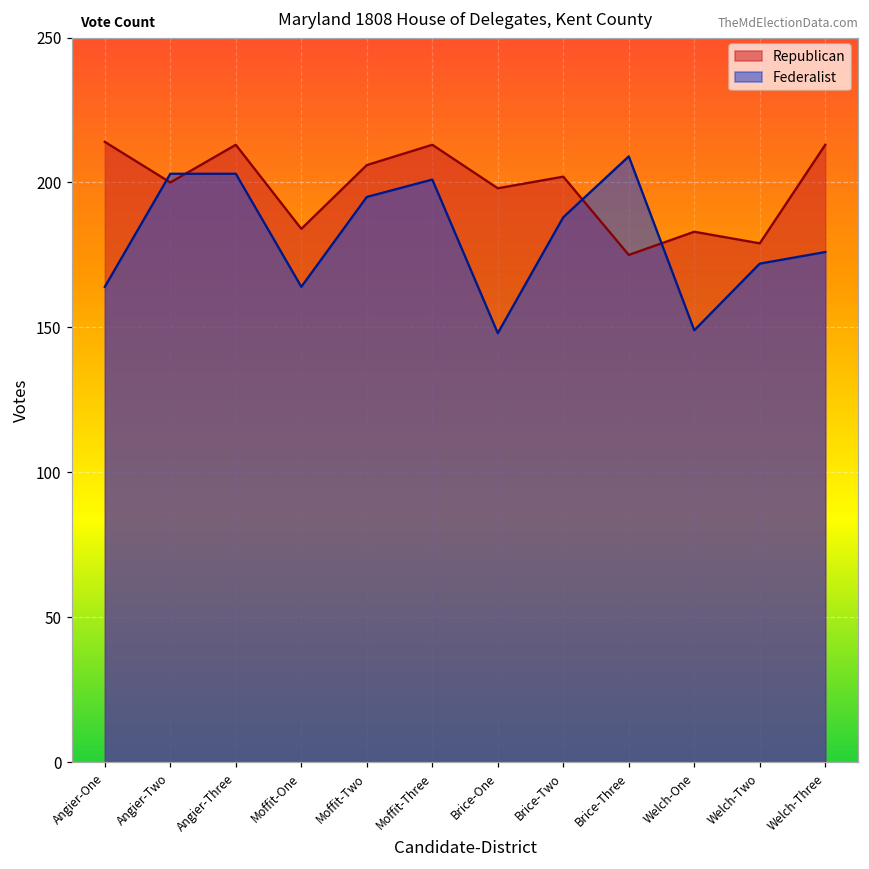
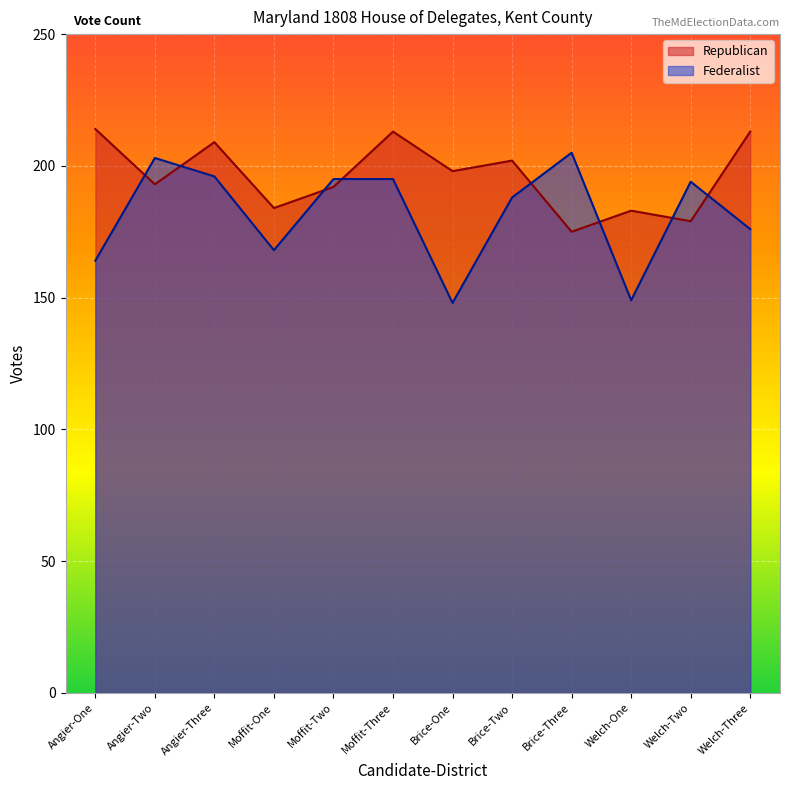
  {
    "Republican": {
      "Angier-One": 214,
-     "Angier-Two": 200,
-     "Angier-Three": 213,
+     "Angier-Two": 193,
+     "Angier-Three": 209,
      "Moffit-One": 184,
-     "Moffit-Two": 206,
+     "Moffit-Two": 192,
      "Moffit-Three": 213,
      "Brice-One": 198,
      "Brice-Two": 202,
      "Brice-Three": 175,
      "Welch-One": 183,
      "Welch-Two": 179,
      "Welch-Three": 213
    },
    "Federalist": {
      "Angier-One": 164,
      "Angier-Two": 203,
-     "Angier-Three": 203,
-     "Moffit-One": 164,
+     "Angier-Three": 196,
+     "Moffit-One": 168,
      "Moffit-Two": 195,
-     "Moffit-Three": 201,
+     "Moffit-Three": 195,
      "Brice-One": 148,
      "Brice-Two": 188,
-     "Brice-Three": 209,
+     "Brice-Three": 205,
      "Welch-One": 149,
-     "Welch-Two": 172,
+     "Welch-Two": 194,
      "Welch-Three": 176
    }
  }
